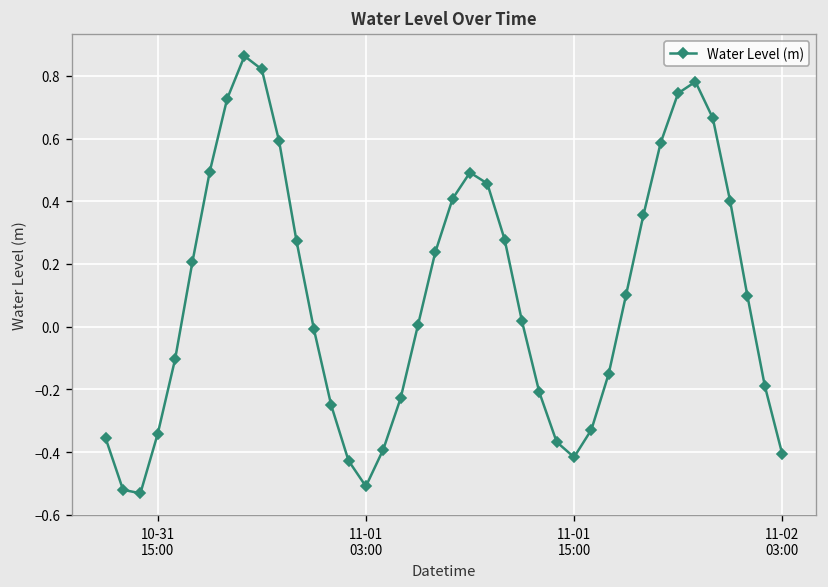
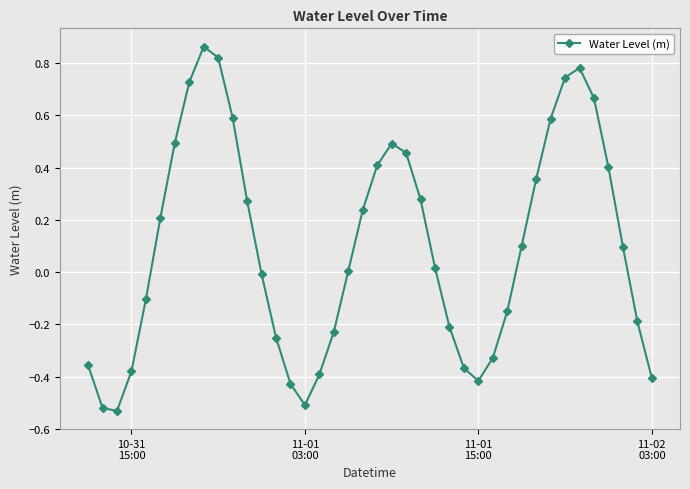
  {
-   "10-31 15:00": -0.34,
+   "10-31 15:00": -0.38,
    "11-01 03:00": -0.51,
    "11-01 15:00": -0.42,
    "11-02 03:00": -0.41
  }
